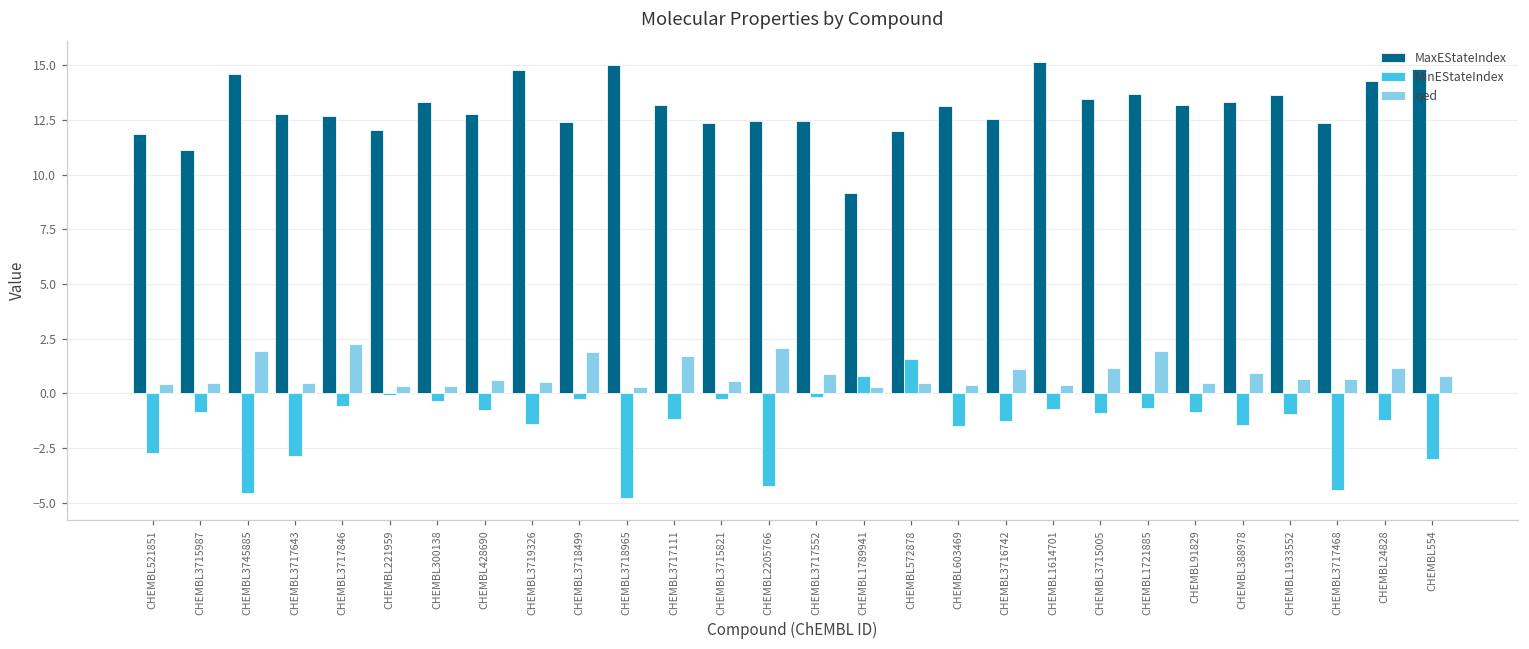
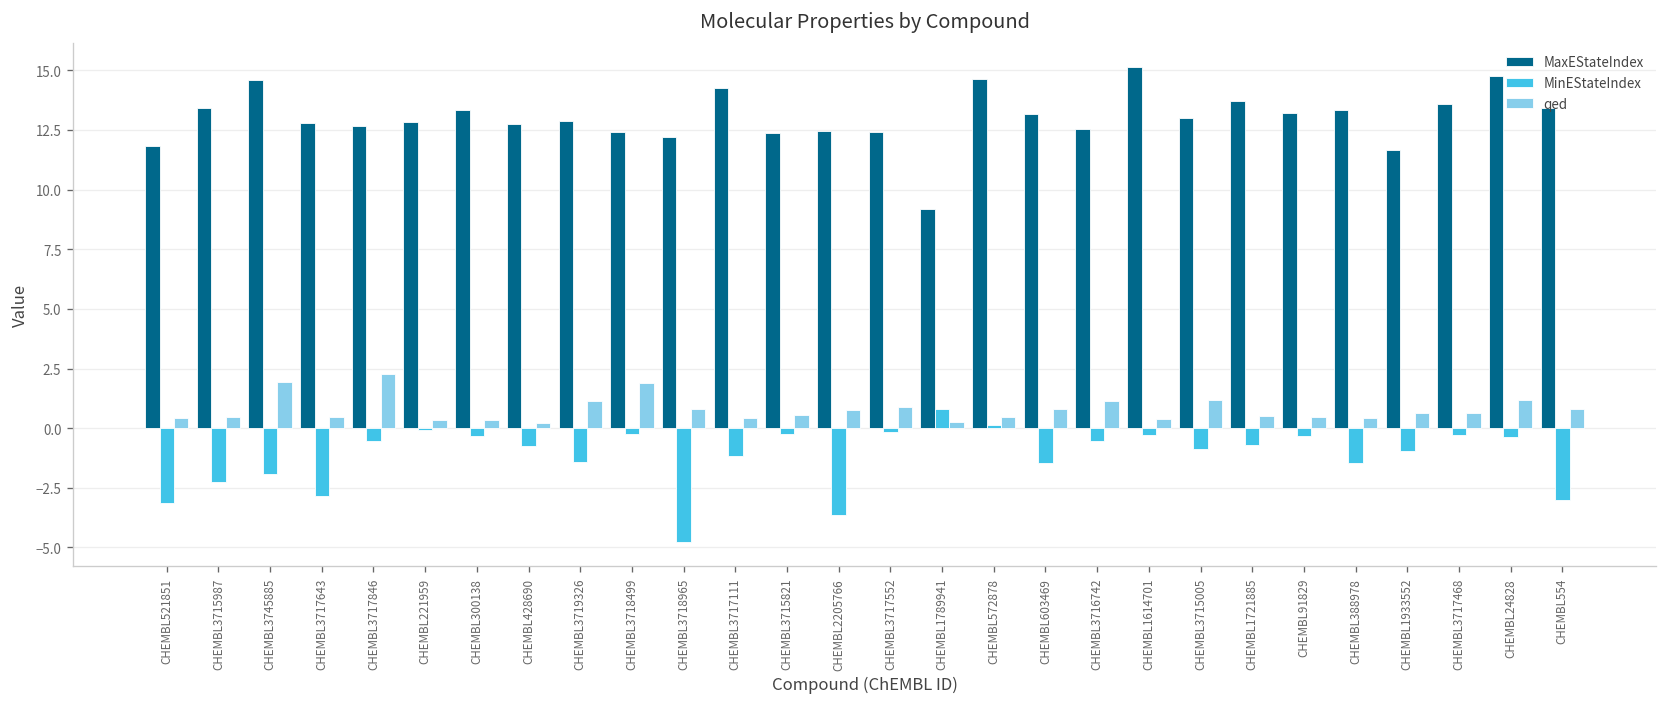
  {
    "MaxEStateIndex": {
      "CHEMBL521851": 11.8,
-     "CHEMBL3715987": 11.1,
+     "CHEMBL3715987": 13.4,
      "CHEMBL3745885": 14.6,
      "CHEMBL3717643": 12.8,
      "CHEMBL3717846": 12.7,
-     "CHEMBL221959": 12.0,
+     "CHEMBL221959": 12.8,
      "CHEMBL300138": 13.3,
      "CHEMBL428690": 12.8,
-     "CHEMBL3719326": 14.8,
+     "CHEMBL3719326": 12.9,
      "CHEMBL3718499": 12.4,
-     "CHEMBL3718965": 15.0,
-     "CHEMBL3717111": 13.2,
+     "CHEMBL3718965": 12.2,
+     "CHEMBL3717111": 14.3,
      "CHEMBL3715821": 12.4,
      "CHEMBL2205766": 12.5,
      "CHEMBL3717552": 12.4,
      "CHEMBL1789941": 9.2,
-     "CHEMBL572878": 12.0,
+     "CHEMBL572878": 14.6,
      "CHEMBL603469": 13.2,
      "CHEMBL3716742": 12.5,
      "CHEMBL1614701": 15.1,
-     "CHEMBL3715005": 13.5,
+     "CHEMBL3715005": 13.0,
      "CHEMBL1721885": 13.7,
      "CHEMBL91829": 13.2,
      "CHEMBL388978": 13.3,
-     "CHEMBL1933552": 13.6,
-     "CHEMBL3717468": 12.4,
-     "CHEMBL24828": 14.3,
-     "CHEMBL554": 14.8
+     "CHEMBL1933552": 11.7,
+     "CHEMBL3717468": 13.6,
+     "CHEMBL24828": 14.7,
+     "CHEMBL554": 13.4
    },
    "MinEStateIndex": {
-     "CHEMBL521851": -2.7,
-     "CHEMBL3715987": -0.9,
-     "CHEMBL3745885": -4.6,
+     "CHEMBL521851": -3.1,
+     "CHEMBL3715987": -2.3,
+     "CHEMBL3745885": -1.9,
      "CHEMBL3717643": -2.8,
      "CHEMBL3717846": -0.6,
      "CHEMBL300138": -0.3,
      "CHEMBL428690": -0.7,
      "CHEMBL3719326": -1.4,
      "CHEMBL3718499": -0.2,
      "CHEMBL3718965": -4.8,
      "CHEMBL3717111": -1.2,
      "CHEMBL3715821": -0.3,
-     "CHEMBL2205766": -4.2,
+     "CHEMBL2205766": -3.7,
      "CHEMBL3717552": -0.2,
      "CHEMBL1789941": 0.8,
-     "CHEMBL572878": 1.6,
+     "CHEMBL572878": 0.1,
      "CHEMBL603469": -1.5,
-     "CHEMBL3716742": -1.3,
-     "CHEMBL1614701": -0.7,
+     "CHEMBL3716742": -0.5,
+     "CHEMBL1614701": -0.3,
      "CHEMBL3715005": -0.9,
      "CHEMBL1721885": -0.7,
-     "CHEMBL91829": -0.9,
+     "CHEMBL91829": -0.3,
      "CHEMBL388978": -1.4,
      "CHEMBL1933552": -0.9,
-     "CHEMBL3717468": -4.4,
-     "CHEMBL24828": -1.2,
+     "CHEMBL3717468": -0.3,
+     "CHEMBL24828": -0.4,
      "CHEMBL554": -3.0
    },
    "qed": {
      "CHEMBL521851": 0.4,
      "CHEMBL3715987": 0.5,
      "CHEMBL3745885": 1.9,
      "CHEMBL3717643": 0.5,
      "CHEMBL3717846": 2.3,
      "CHEMBL221959": 0.4,
      "CHEMBL300138": 0.3,
-     "CHEMBL428690": 0.6,
-     "CHEMBL3719326": 0.5,
+     "CHEMBL428690": 0.2,
+     "CHEMBL3719326": 1.1,
      "CHEMBL3718499": 1.9,
-     "CHEMBL3718965": 0.3,
-     "CHEMBL3717111": 1.7,
+     "CHEMBL3718965": 0.8,
+     "CHEMBL3717111": 0.4,
      "CHEMBL3715821": 0.6,
-     "CHEMBL2205766": 2.1,
+     "CHEMBL2205766": 0.7,
      "CHEMBL3717552": 0.9,
      "CHEMBL1789941": 0.3,
      "CHEMBL572878": 0.5,
-     "CHEMBL603469": 0.4,
+     "CHEMBL603469": 0.8,
      "CHEMBL3716742": 1.1,
      "CHEMBL1614701": 0.4,
      "CHEMBL3715005": 1.2,
-     "CHEMBL1721885": 1.9,
+     "CHEMBL1721885": 0.5,
      "CHEMBL91829": 0.5,
-     "CHEMBL388978": 0.9,
+     "CHEMBL388978": 0.4,
      "CHEMBL1933552": 0.6,
      "CHEMBL3717468": 0.6,
      "CHEMBL24828": 1.2,
      "CHEMBL554": 0.8
    }
  }
